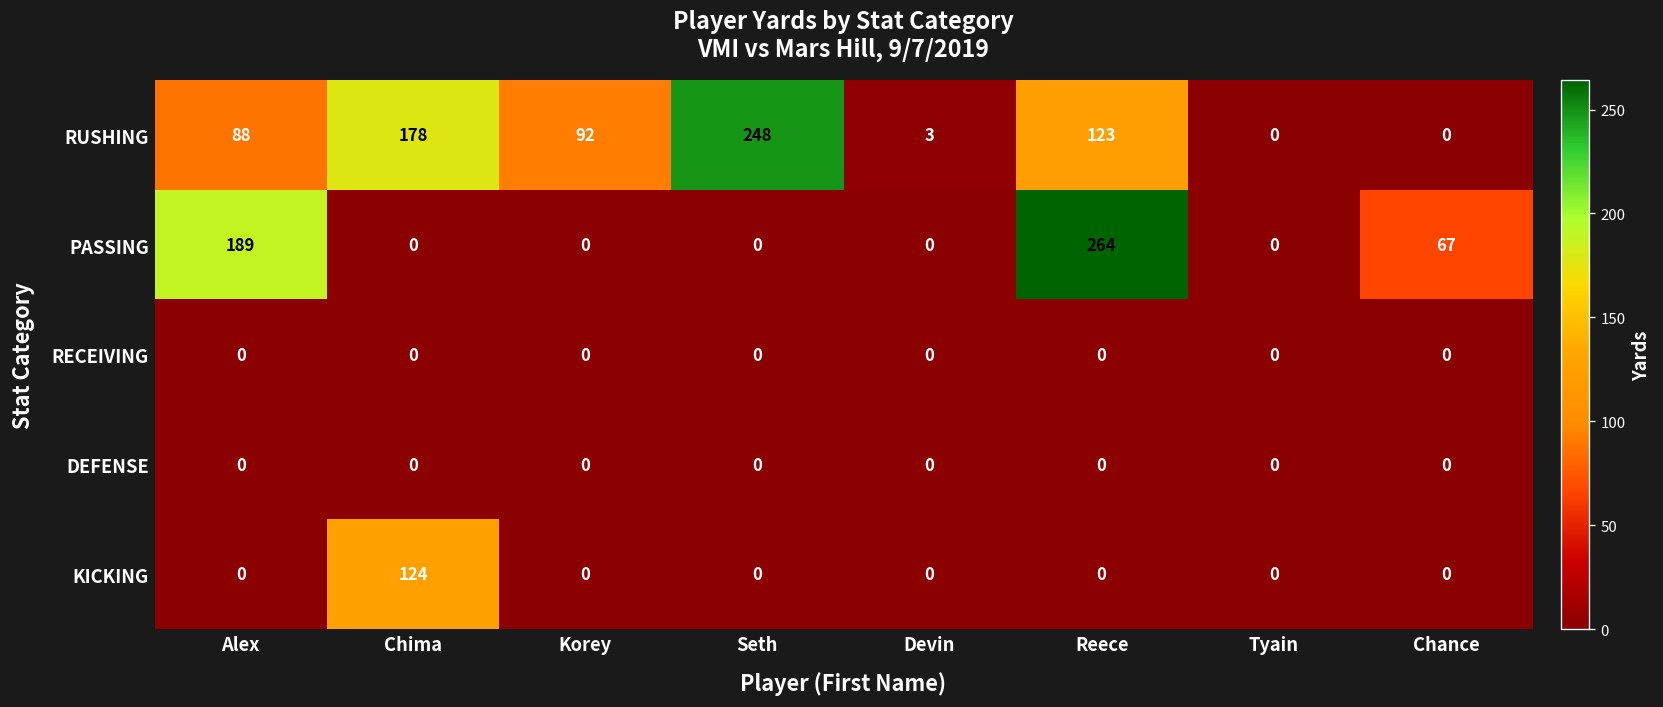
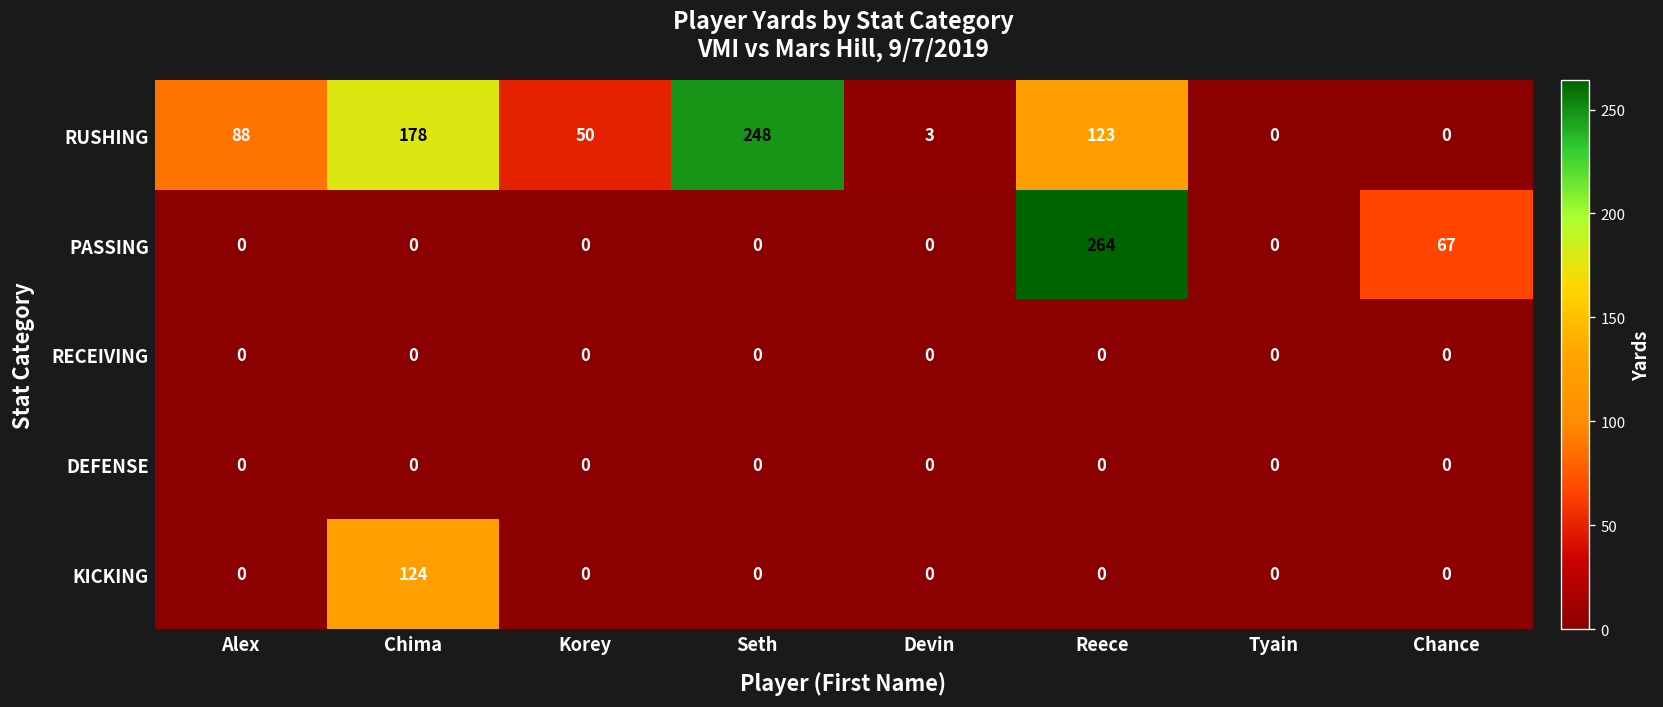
  {
    "RUSHING": {
      "Alex": 88,
      "Chima": 178,
-     "Korey": 92,
+     "Korey": 50,
      "Seth": 248,
      "Devin": 3,
      "Reece": 123,
      "Tyain": 0,
      "Chance": 0
    },
    "PASSING": {
-     "Alex": 189,
+     "Alex": 0,
      "Chima": 0,
      "Korey": 0,
      "Seth": 0,
      "Devin": 0,
      "Reece": 264,
      "Tyain": 0,
      "Chance": 67
    },
    "RECEIVING": {
      "Alex": 0,
      "Chima": 0,
      "Korey": 0,
      "Seth": 0,
      "Devin": 0,
      "Reece": 0,
      "Tyain": 0,
      "Chance": 0
    },
    "DEFENSE": {
      "Alex": 0,
      "Chima": 0,
      "Korey": 0,
      "Seth": 0,
      "Devin": 0,
      "Reece": 0,
      "Tyain": 0,
      "Chance": 0
    },
    "KICKING": {
      "Alex": 0,
      "Chima": 124,
      "Korey": 0,
      "Seth": 0,
      "Devin": 0,
      "Reece": 0,
      "Tyain": 0,
      "Chance": 0
    }
  }
